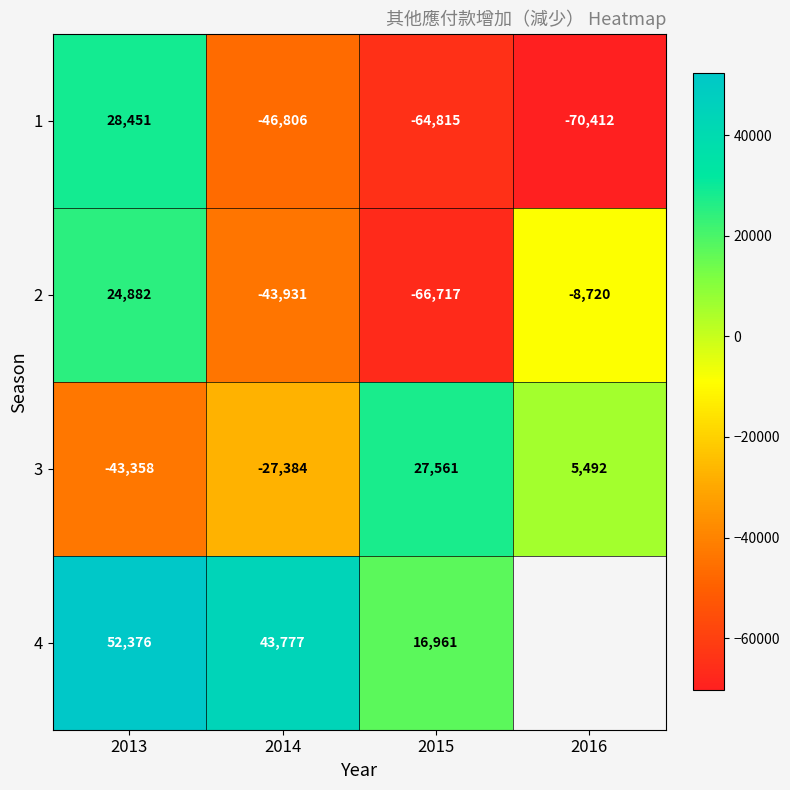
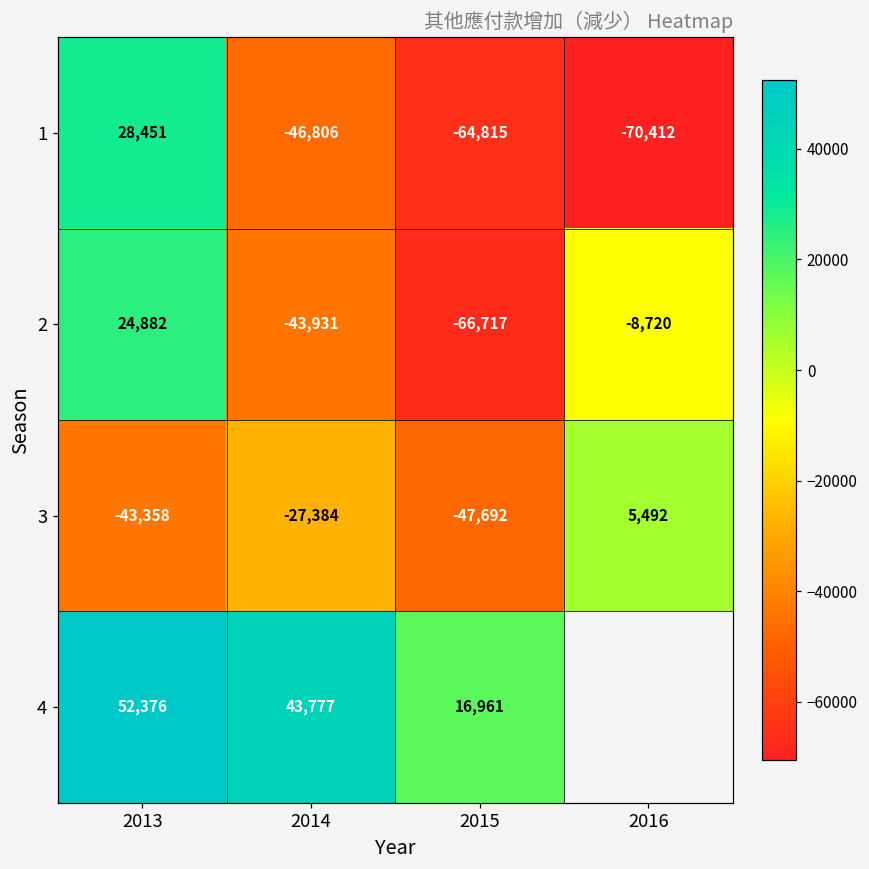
  {
    "1": {
      "2013": "28,451",
      "2014": "-46,806",
      "2015": "-64,815",
      "2016": "-70,412"
    },
    "2": {
      "2013": "24,882",
      "2014": "-43,931",
      "2015": "-66,717",
      "2016": "-8,720"
    },
    "3": {
      "2013": "-43,358",
      "2014": "-27,384",
-     "2015": "27,561",
+     "2015": "-47,692",
      "2016": "5,492"
    },
    "4": {
      "2013": "52,376",
      "2014": "43,777",
      "2015": "16,961"
    }
  }
